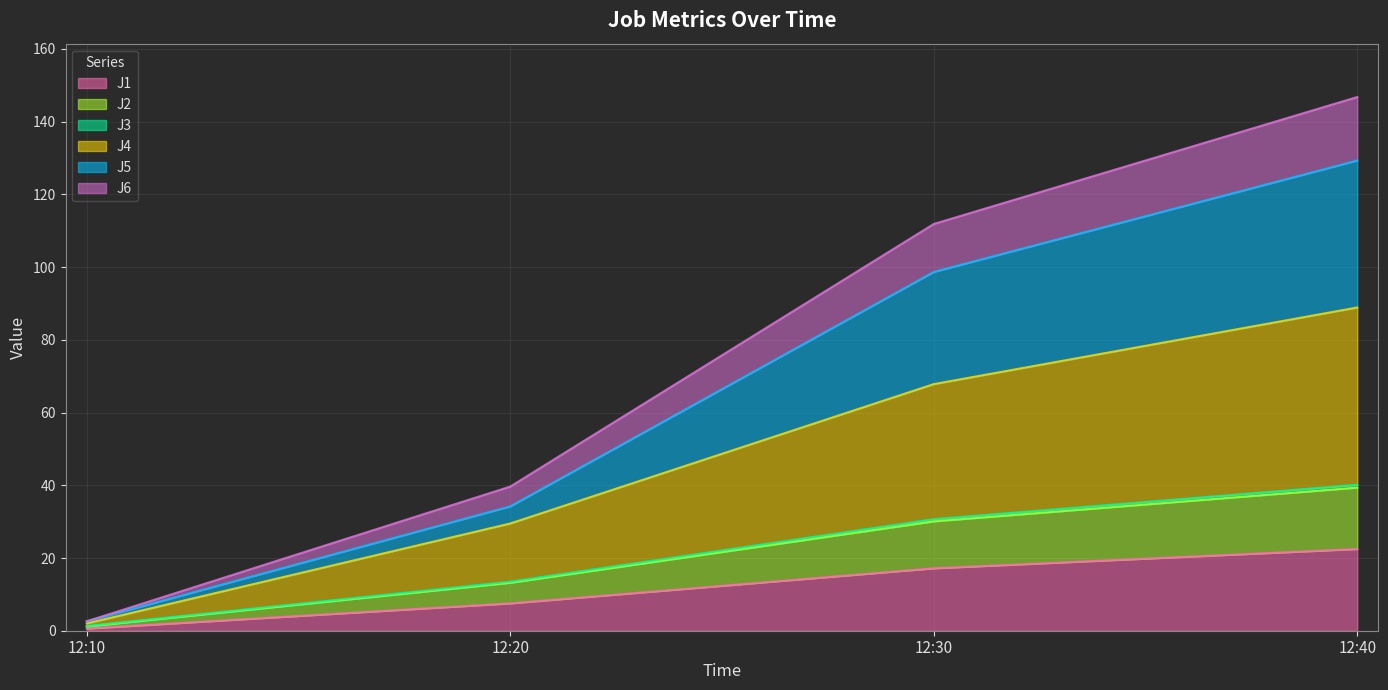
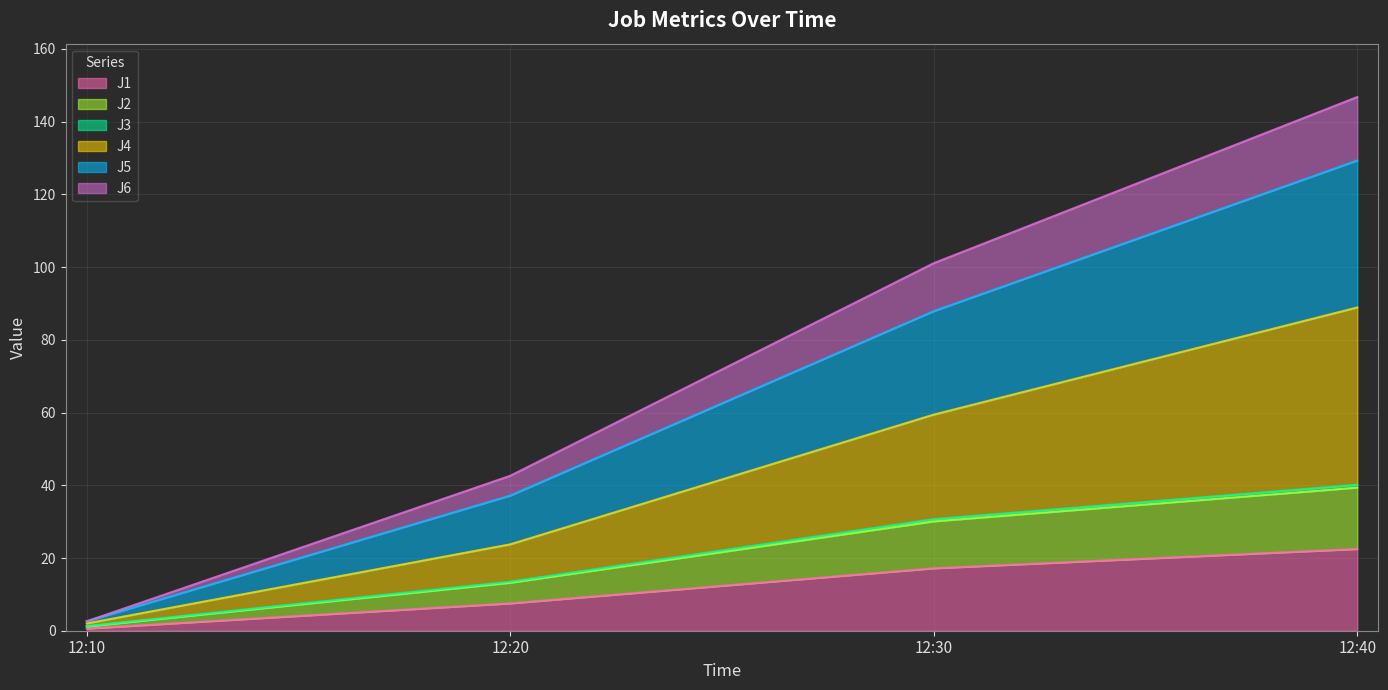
  {
    "J2": {
      "12:40": 17
    },
    "J3": {
      "12:40": 1
    },
    "J4": {
-     "12:20": 16,
-     "12:30": 37,
+     "12:20": 10,
+     "12:30": 29,
      "12:40": 49
    },
    "J5": {
-     "12:20": 5,
-     "12:30": 31,
+     "12:20": 13,
+     "12:30": 28,
      "12:40": 40
    }
  }
